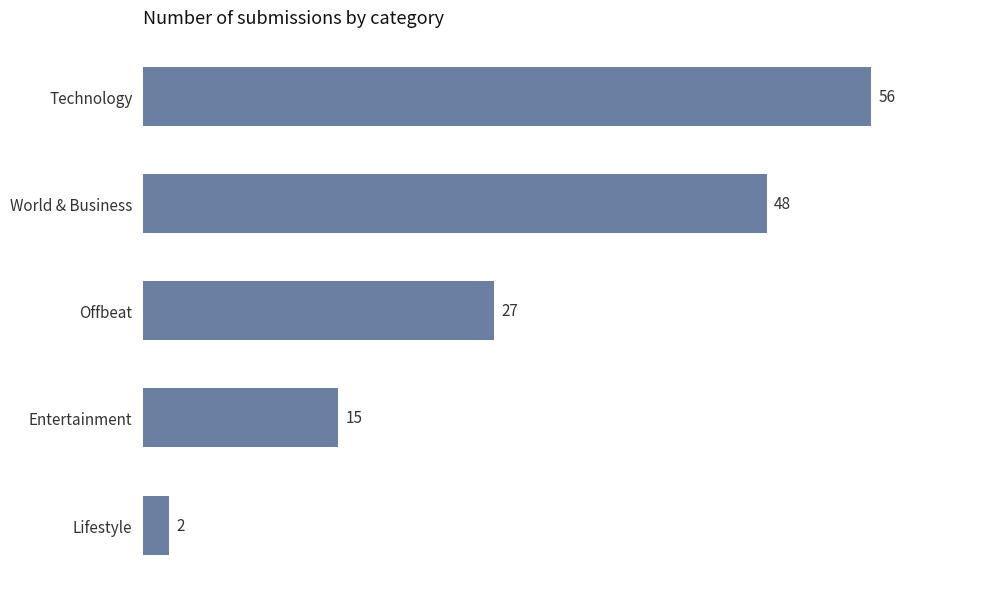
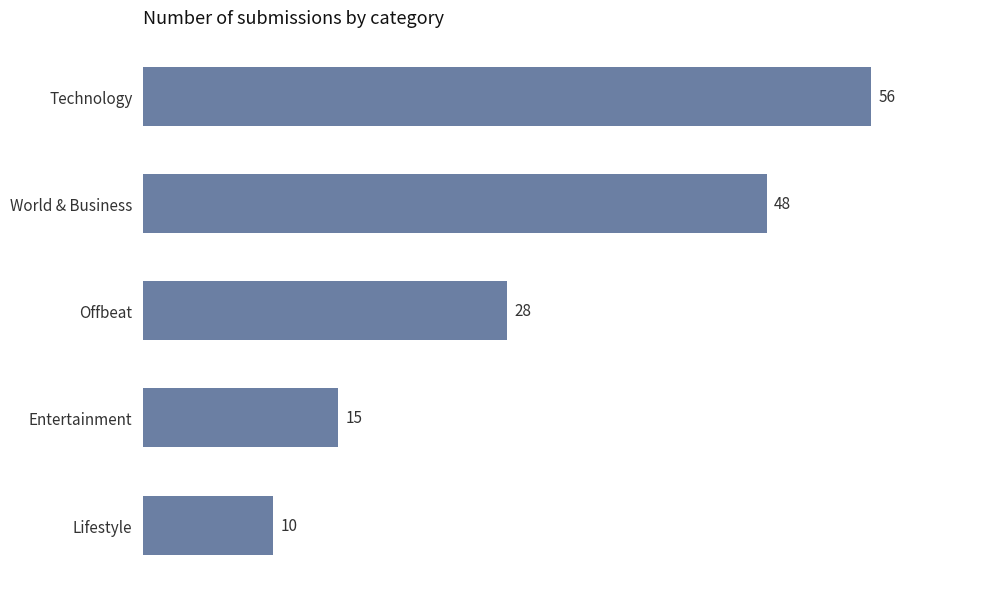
  {
    "Technology": 56,
    "World & Business": 48,
-   "Offbeat": 27,
+   "Offbeat": 28,
    "Entertainment": 15,
-   "Lifestyle": 2
+   "Lifestyle": 10
  }
